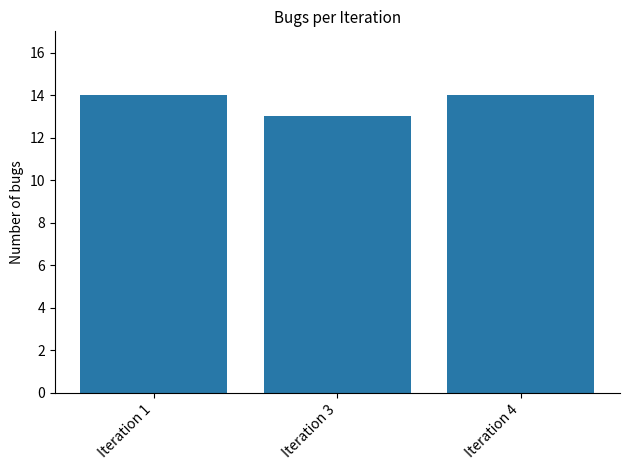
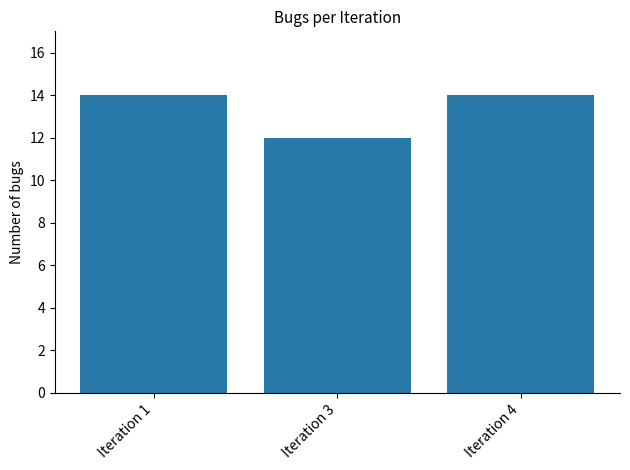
  {
    "Iteration 1": 14,
-   "Iteration 3": 13,
+   "Iteration 3": 12,
    "Iteration 4": 14
  }
